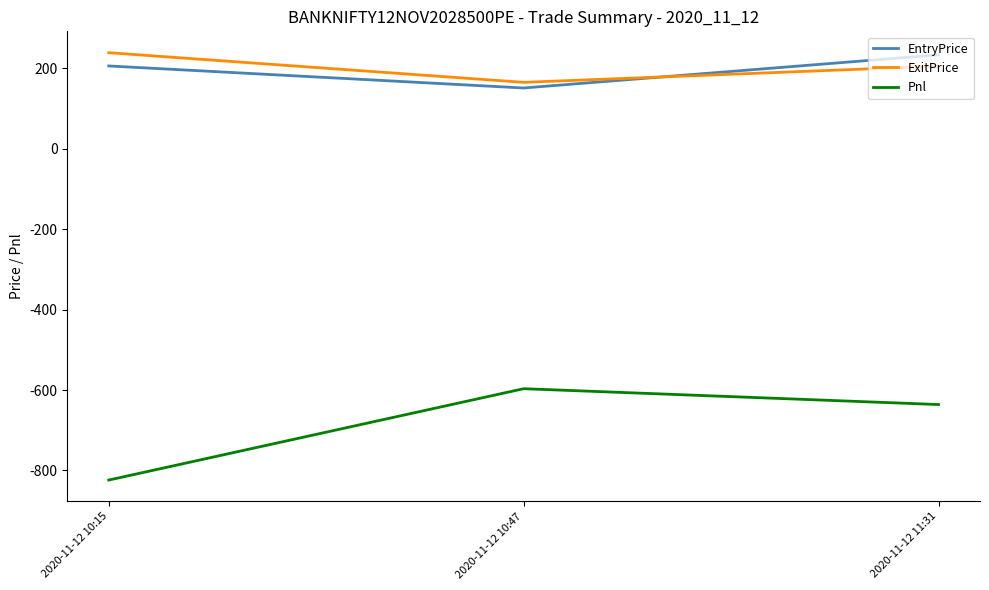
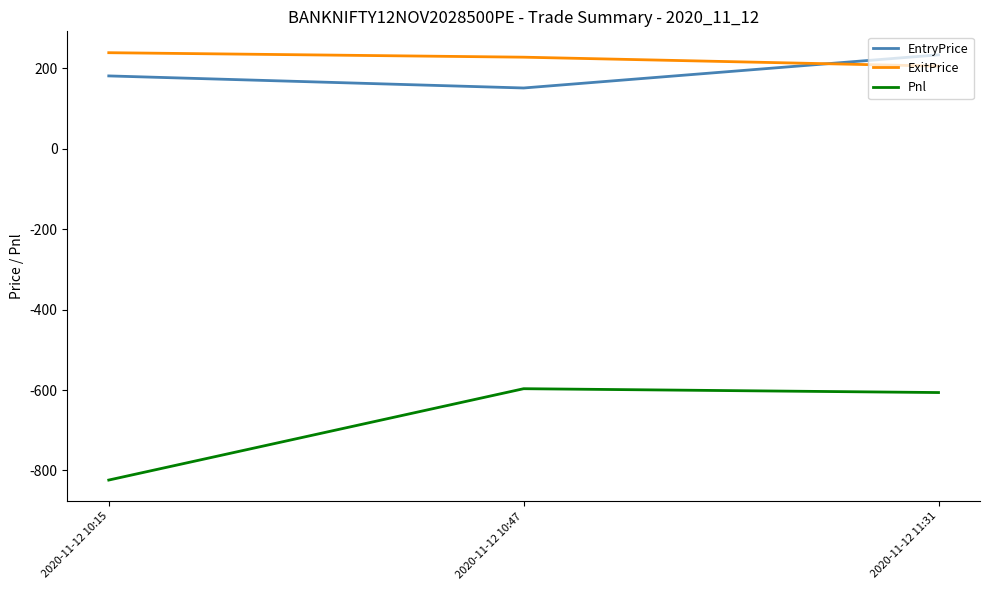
  {
    "EntryPrice": {
-     "2020-11-12 10:15": 210,
+     "2020-11-12 10:15": 180,
      "2020-11-12 10:47": 150
    },
    "ExitPrice": {
      "2020-11-12 10:15": 240,
-     "2020-11-12 10:47": 160
+     "2020-11-12 10:47": 230
    },
    "Pnl": {
      "2020-11-12 10:15": -820,
      "2020-11-12 10:47": -600,
-     "2020-11-12 11:31": -640
+     "2020-11-12 11:31": -610
    }
  }
